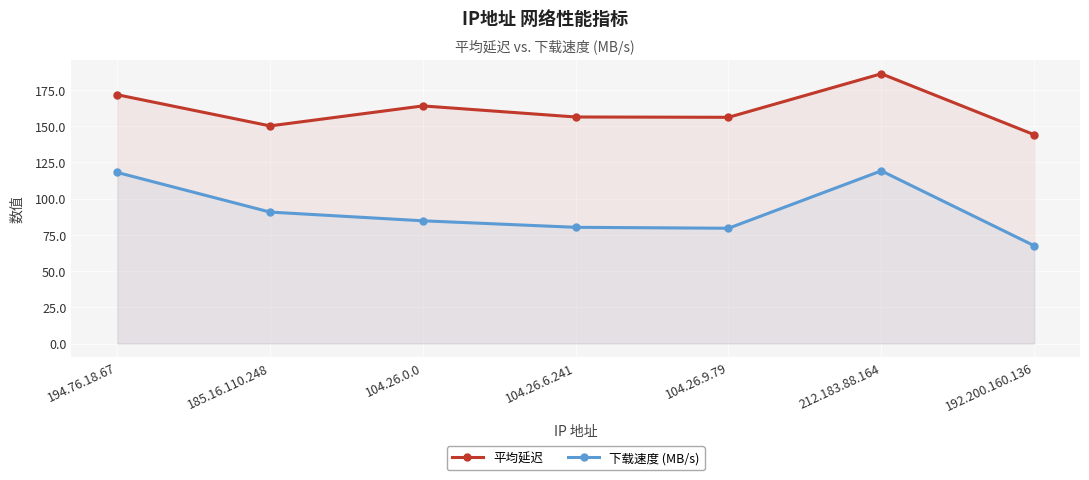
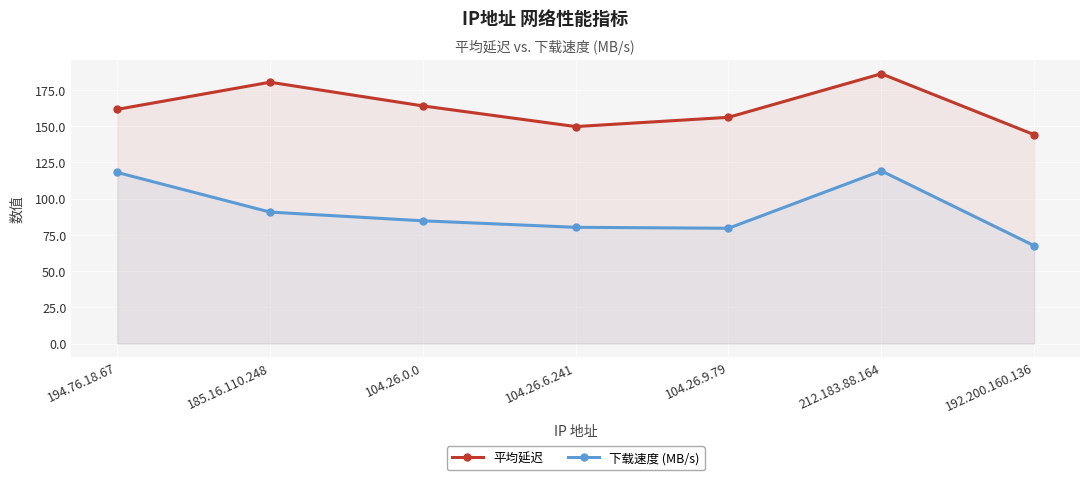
  {
    "平均延迟": {
-     "194.76.18.67": 172,
-     "185.16.110.248": 150,
+     "194.76.18.67": 162,
+     "185.16.110.248": 180,
      "104.26.0.0": 164,
-     "104.26.6.241": 156,
+     "104.26.6.241": 150,
      "104.26.9.79": 156,
      "212.183.88.164": 186,
      "192.200.160.136": 144
    },
    "下载速度 (MB/s)": {
      "194.76.18.67": 118,
      "185.16.110.248": 91,
      "104.26.0.0": 85,
      "104.26.6.241": 80,
      "104.26.9.79": 80,
      "212.183.88.164": 119,
      "192.200.160.136": 68
    }
  }
